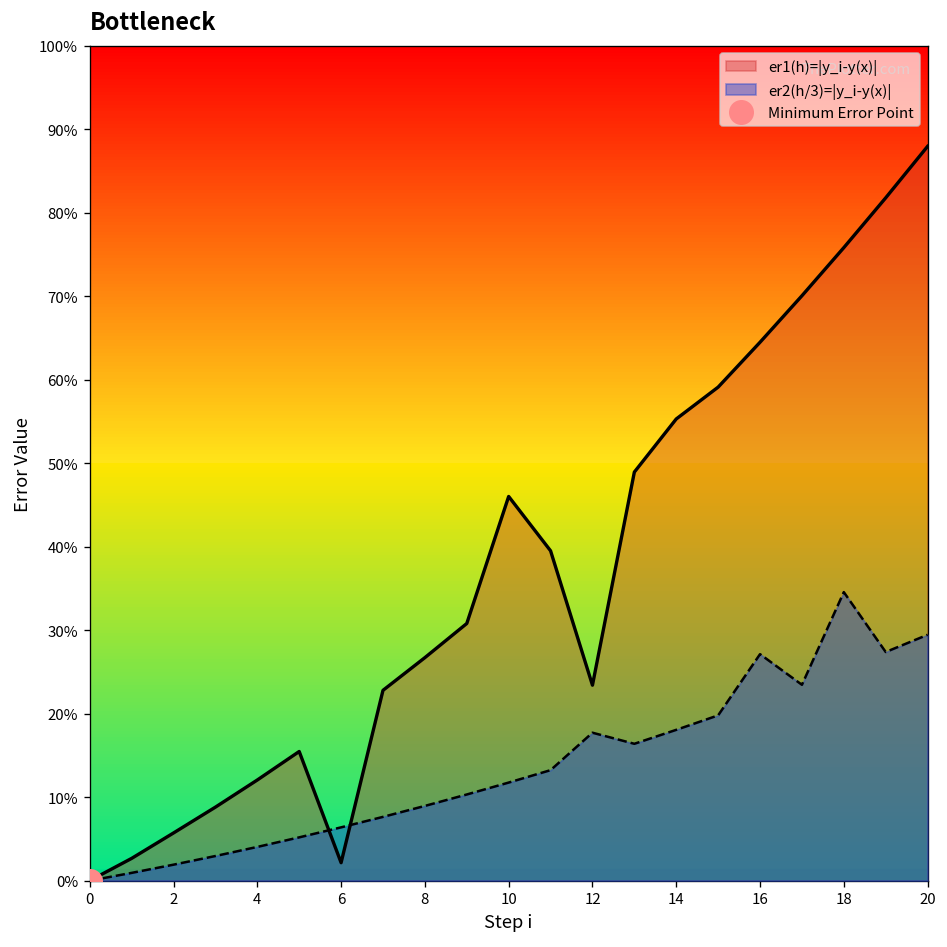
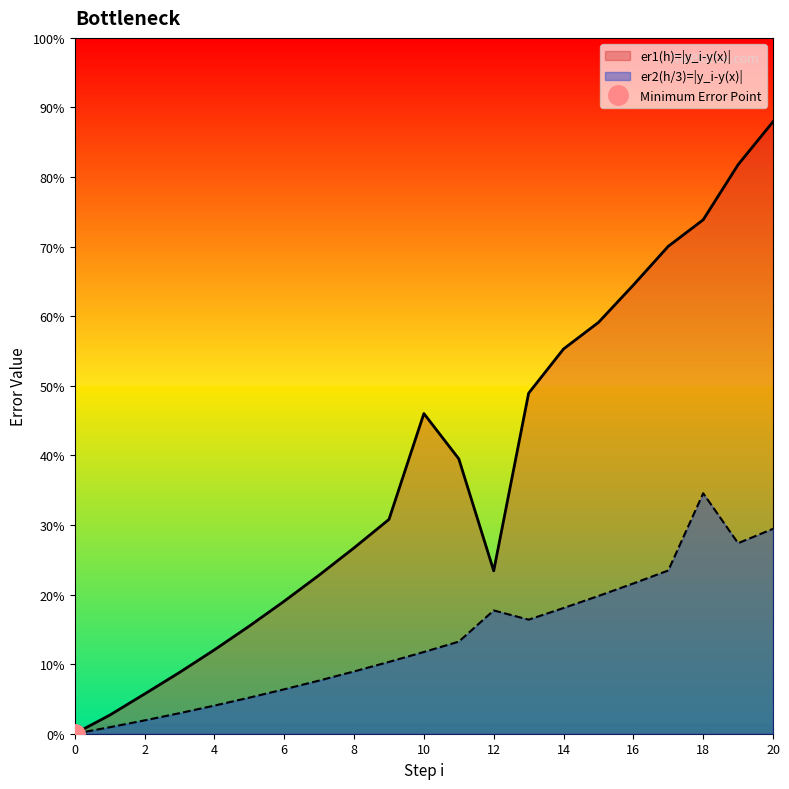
  {
    "er1(h)=|y_i-y(x)|": {
      "2": "6%",
      "4": "12%",
-     "6": "2%",
+     "6": "19%",
      "8": "27%",
      "10": "46%",
      "12": "23%",
      "14": "55%",
      "16": "64%",
-     "18": "76%",
+     "18": "74%",
      "20": "88%"
    },
    "er2(h/3)=|y_i-y(x)|": {
      "2": "2%",
      "4": "4%",
      "6": "6%",
      "8": "9%",
      "10": "12%",
      "12": "18%",
      "14": "18%",
-     "16": "27%",
+     "16": "22%",
      "18": "35%",
      "20": "29%"
    }
  }
